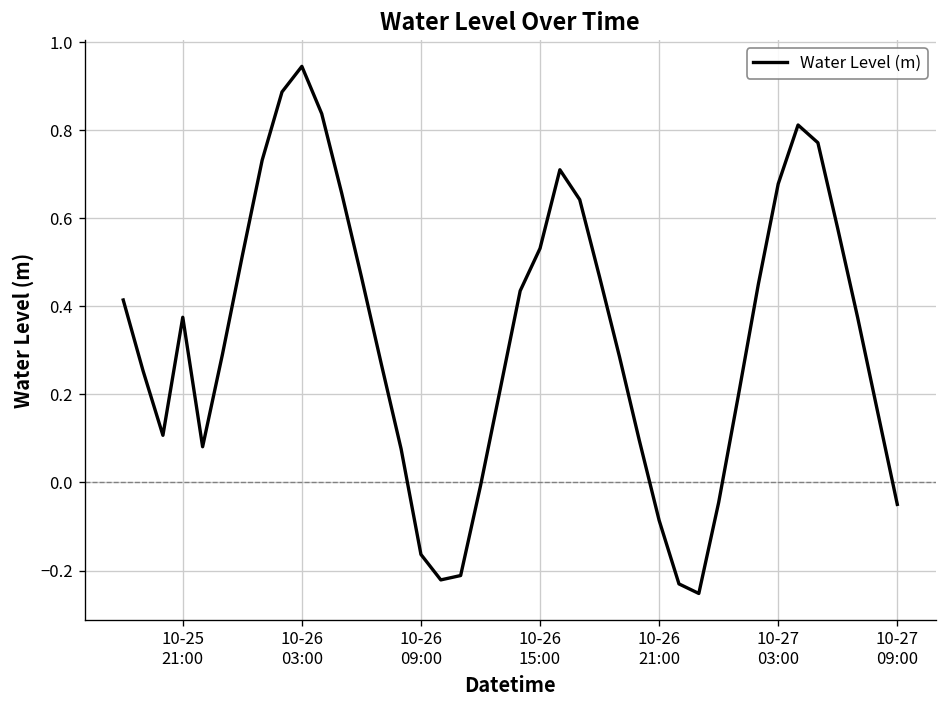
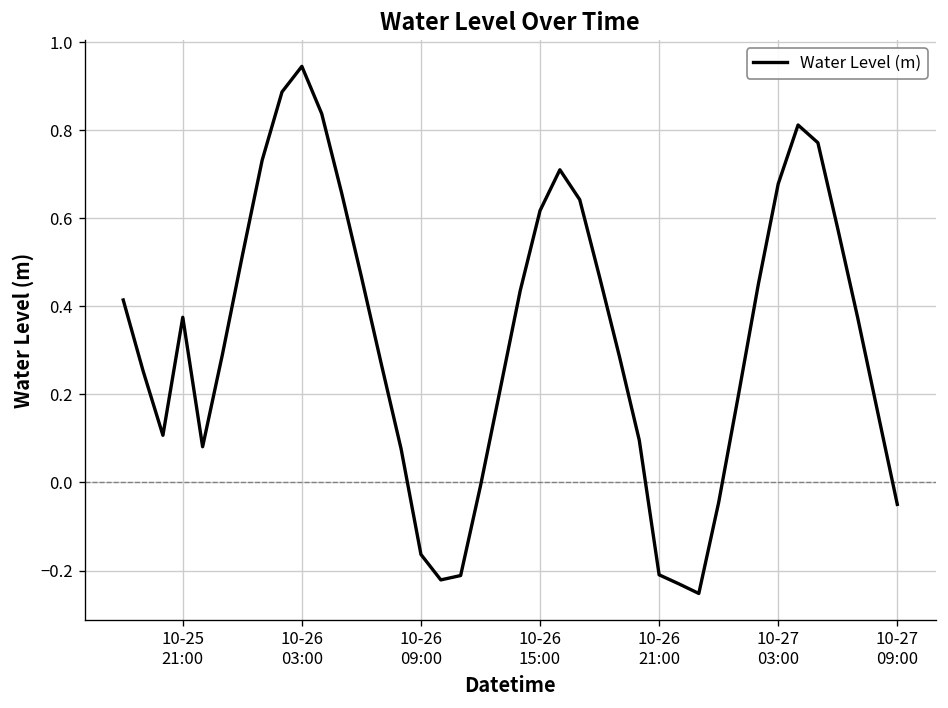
  {
    "10-25 21:00": 0.38,
    "10-26 03:00": 0.94,
    "10-26 09:00": -0.16,
-   "10-26 15:00": 0.53,
-   "10-26 21:00": -0.09,
+   "10-26 15:00": 0.62,
+   "10-26 21:00": -0.21,
    "10-27 03:00": 0.68,
    "10-27 09:00": -0.05
  }
